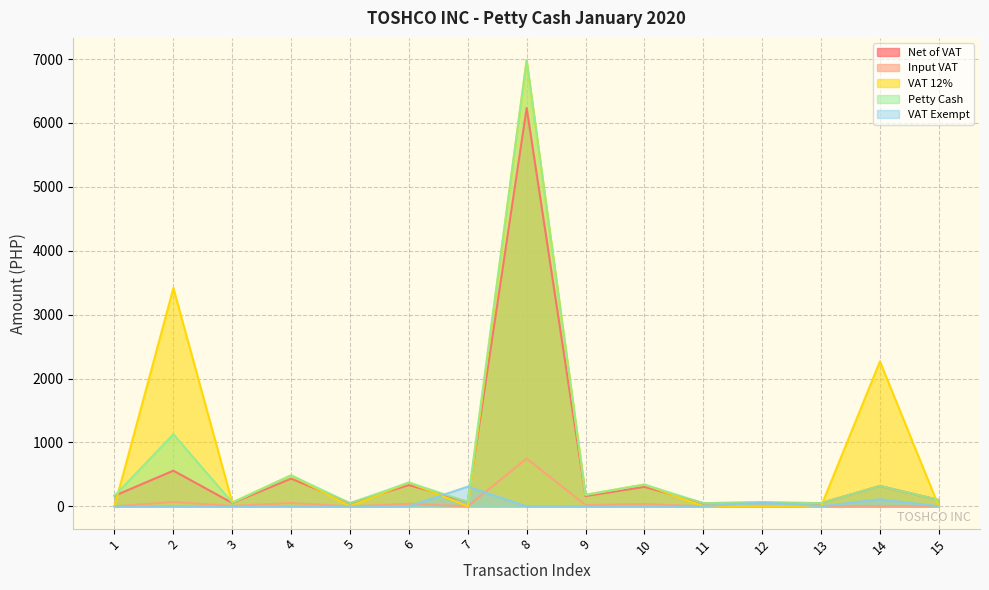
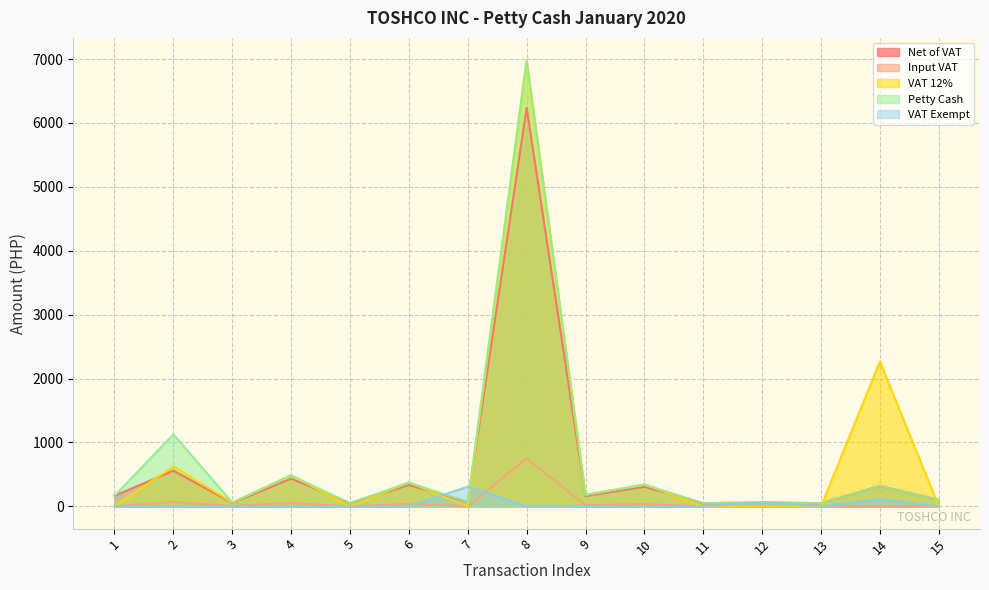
  {
    "VAT 12%": {
-     "2": 3400,
+     "2": 600,
      "14": 2300
    },
    "Petty Cash": {
      "2": 1100
    },
    "VAT Exempt": {
      "2": 0,
      "4": 0,
      "7": 300,
      "8": 0,
      "14": 100
    }
  }
